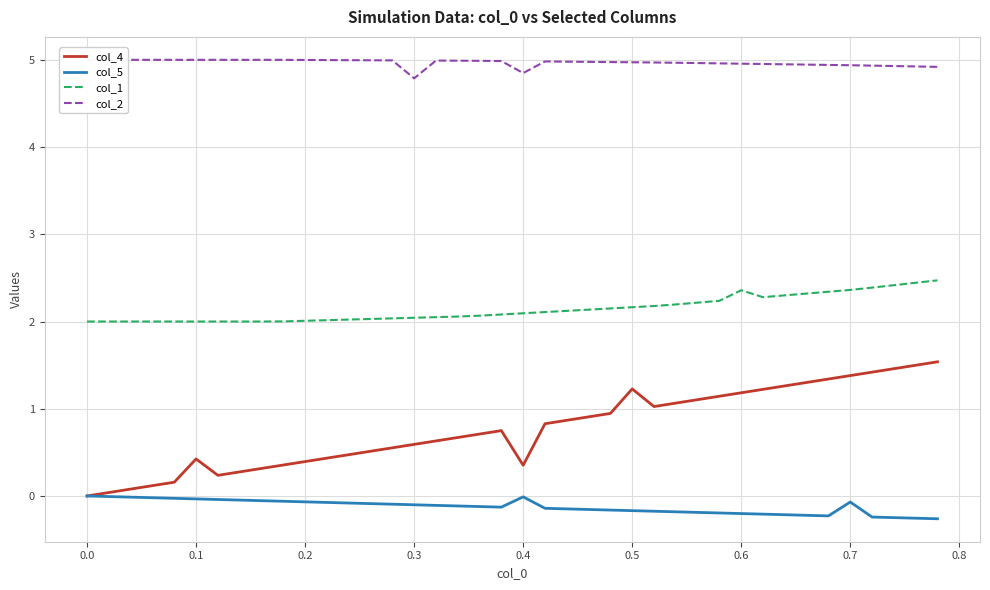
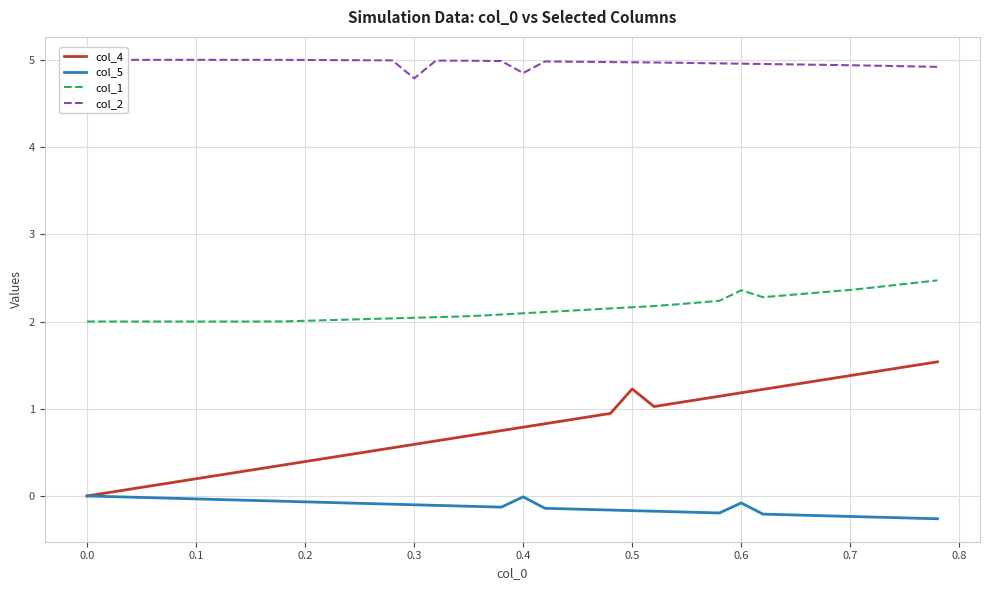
  {
    "col_4": {
-     "0.1": 0.4,
+     "0.1": 0.2,
      "0.2": 0.4,
      "0.3": 0.6,
-     "0.4": 0.4,
+     "0.4": 0.8,
      "0.5": 1.2,
      "0.6": 1.2,
      "0.7": 1.4
    },
    "col_5": {
      "0.1": 0.0,
      "0.2": -0.1,
      "0.3": -0.1,
      "0.4": 0.0,
      "0.5": -0.2,
-     "0.6": -0.2,
-     "0.7": -0.1
+     "0.6": -0.1,
+     "0.7": -0.2
    },
    "col_1": {
      "0.0": 2.0,
      "0.1": 2.0,
      "0.2": 2.0,
      "0.3": 2.0,
      "0.4": 2.1,
      "0.5": 2.2,
      "0.6": 2.4,
      "0.7": 2.4
    },
    "col_2": {
      "0.1": 5.0,
      "0.2": 5.0,
      "0.3": 4.8,
      "0.4": 4.8,
      "0.5": 5.0,
      "0.6": 5.0,
      "0.7": 4.9
    }
  }
